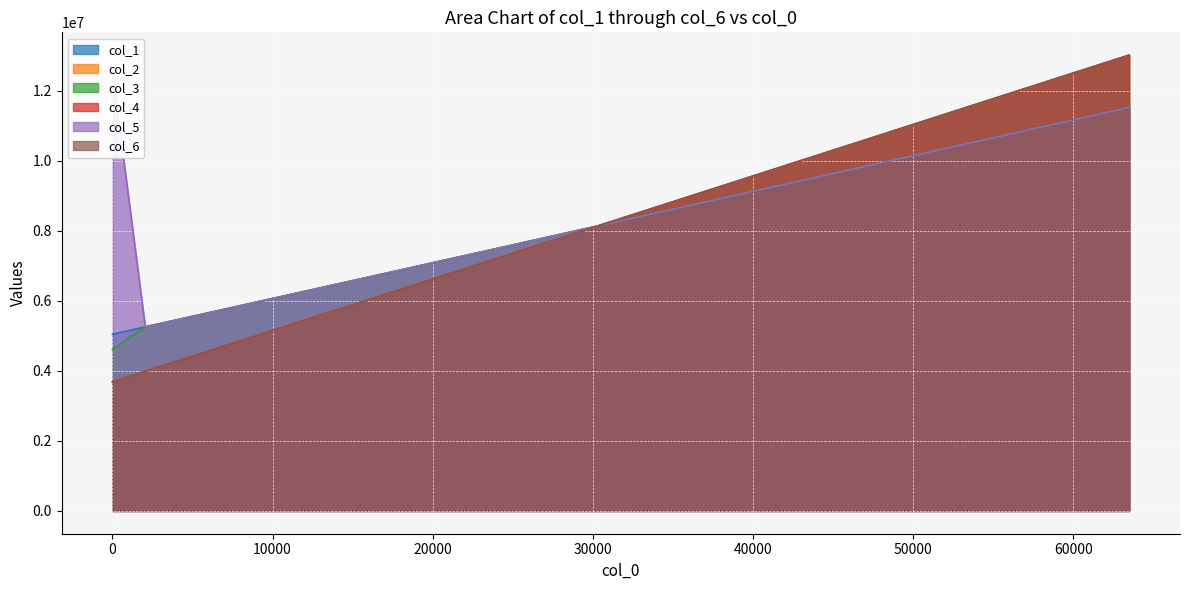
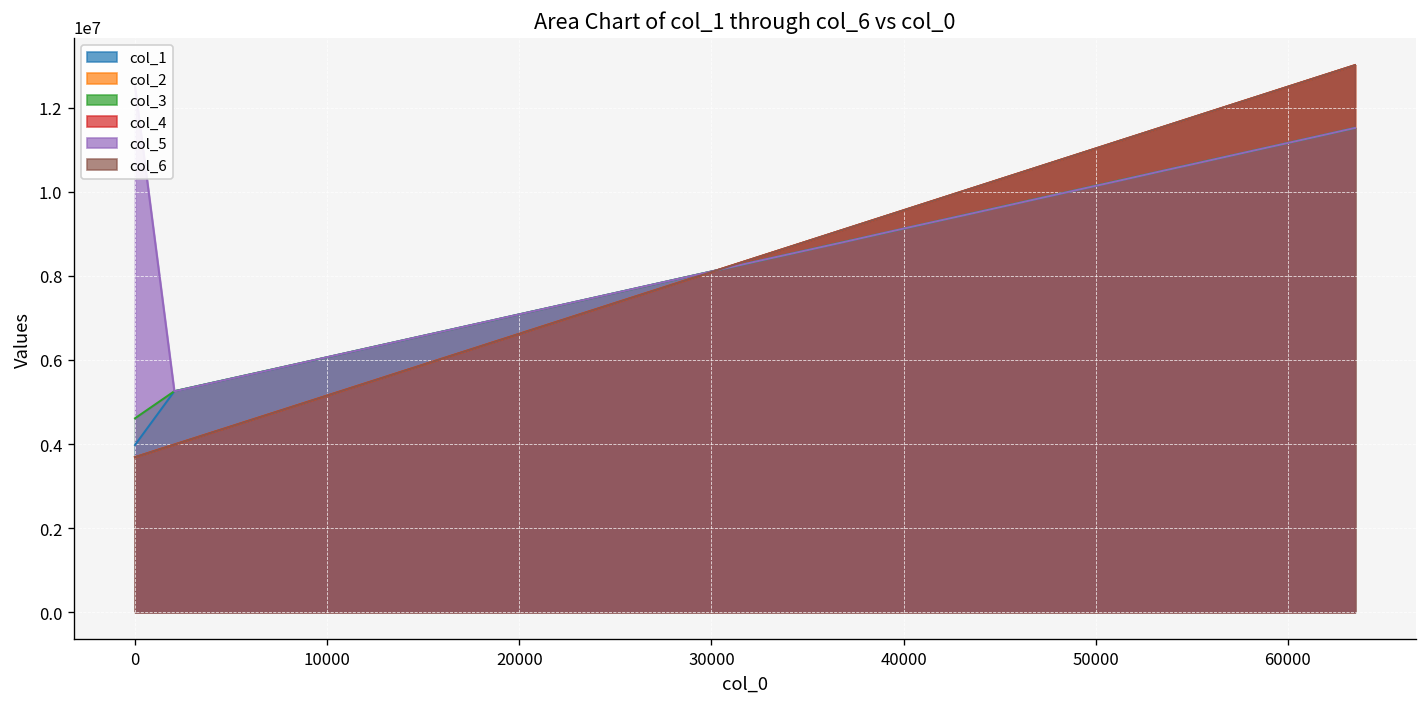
  {
    "col_1": {
-     "0": 5000000
+     "0": 4000000
    },
    "col_6": {
      "0": 3700000
    },
    "col_3": {
      "0": 4600000
    }
  }
